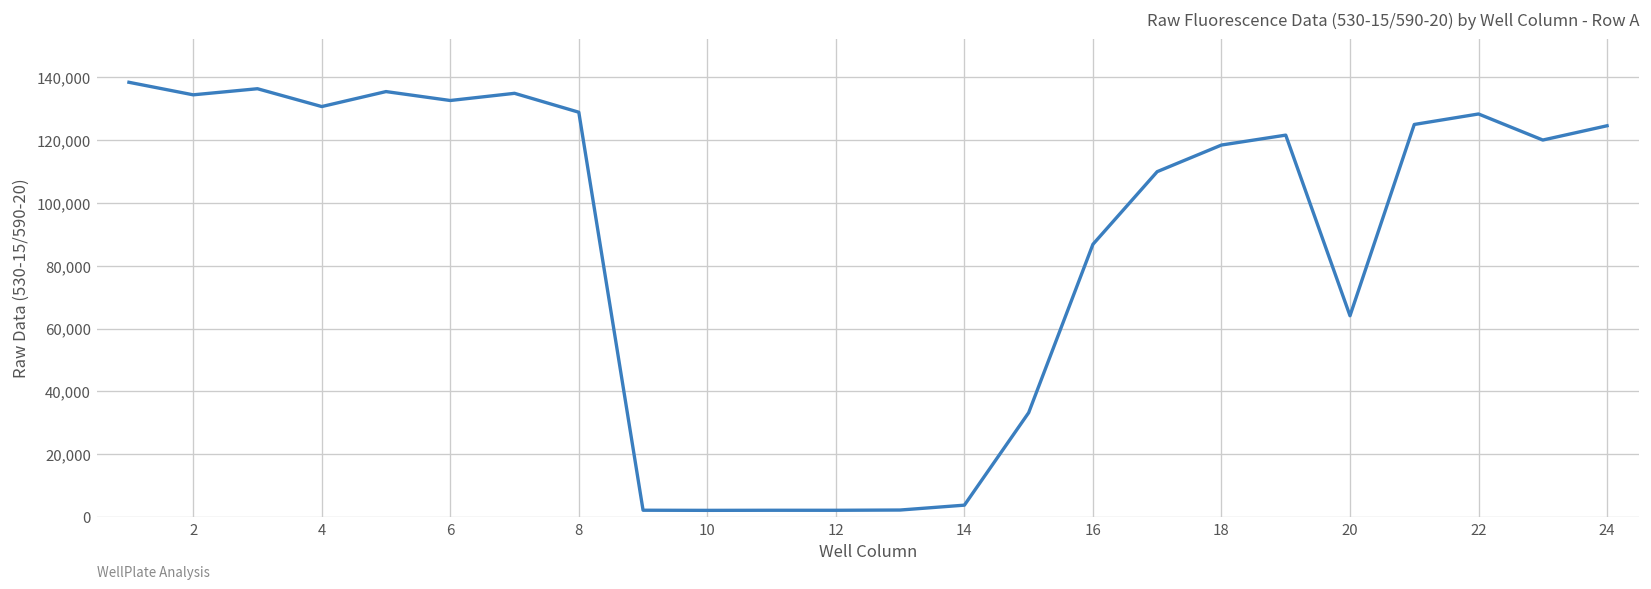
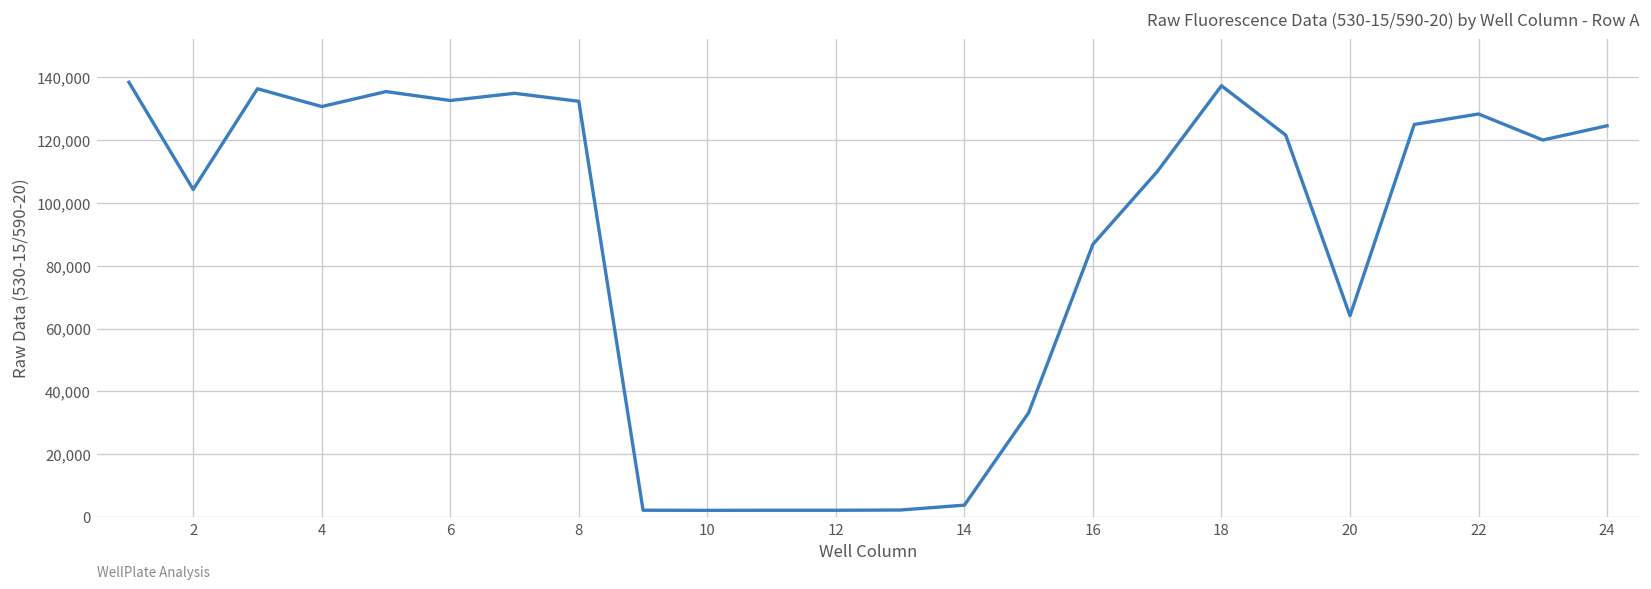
  {
-   "2": "134,000",
+   "2": "104,000",
    "4": "131,000",
    "6": "133,000",
-   "8": "129,000",
+   "8": "132,000",
    "10": "2,000",
    "12": "2,000",
    "14": "4,000",
    "16": "87,000",
-   "18": "118,000",
+   "18": "137,000",
    "20": "64,000",
    "22": "128,000",
    "24": "125,000"
  }
